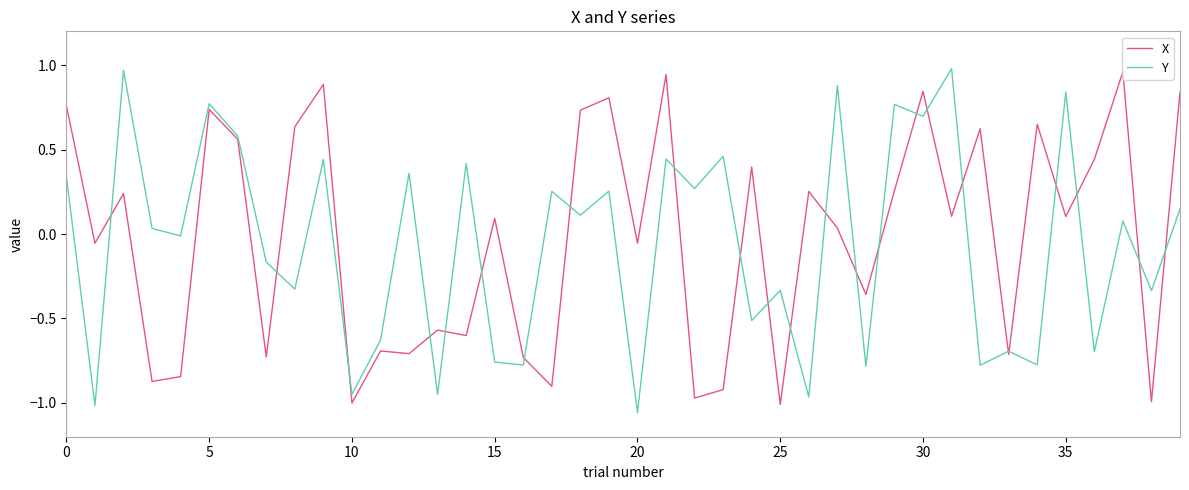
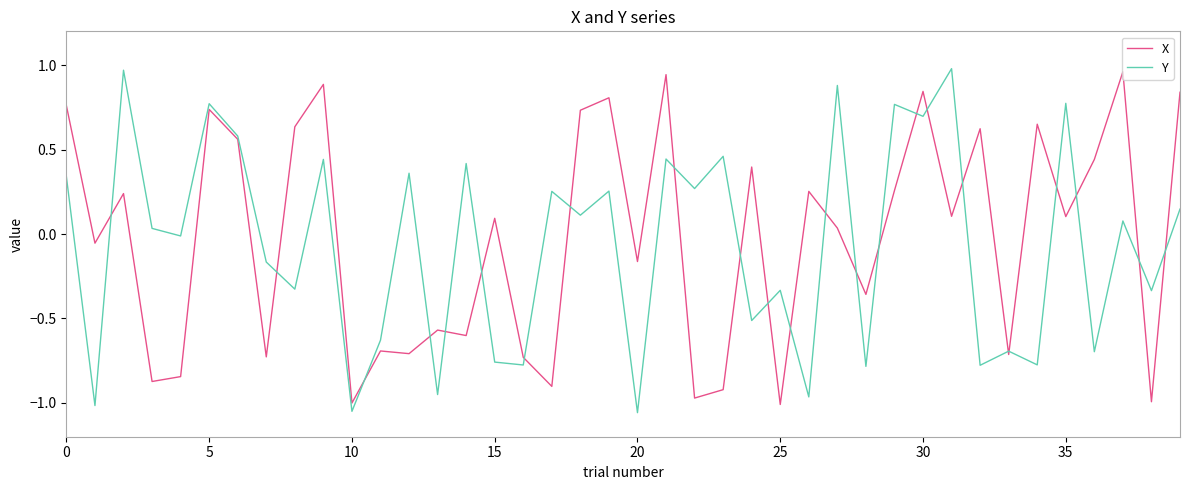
  {
    "X": {
      "0": 0.76,
      "5": 0.74,
      "10": -1.00,
      "15": 0.09,
-     "20": -0.05,
+     "20": -0.16,
      "25": -1.01,
      "30": 0.84,
      "35": 0.10
    },
    "Y": {
      "0": 0.34,
      "5": 0.77,
-     "10": -0.95,
+     "10": -1.05,
      "15": -0.76,
      "20": -1.06,
      "25": -0.33,
      "30": 0.70,
-     "35": 0.84
+     "35": 0.77
    }
  }
